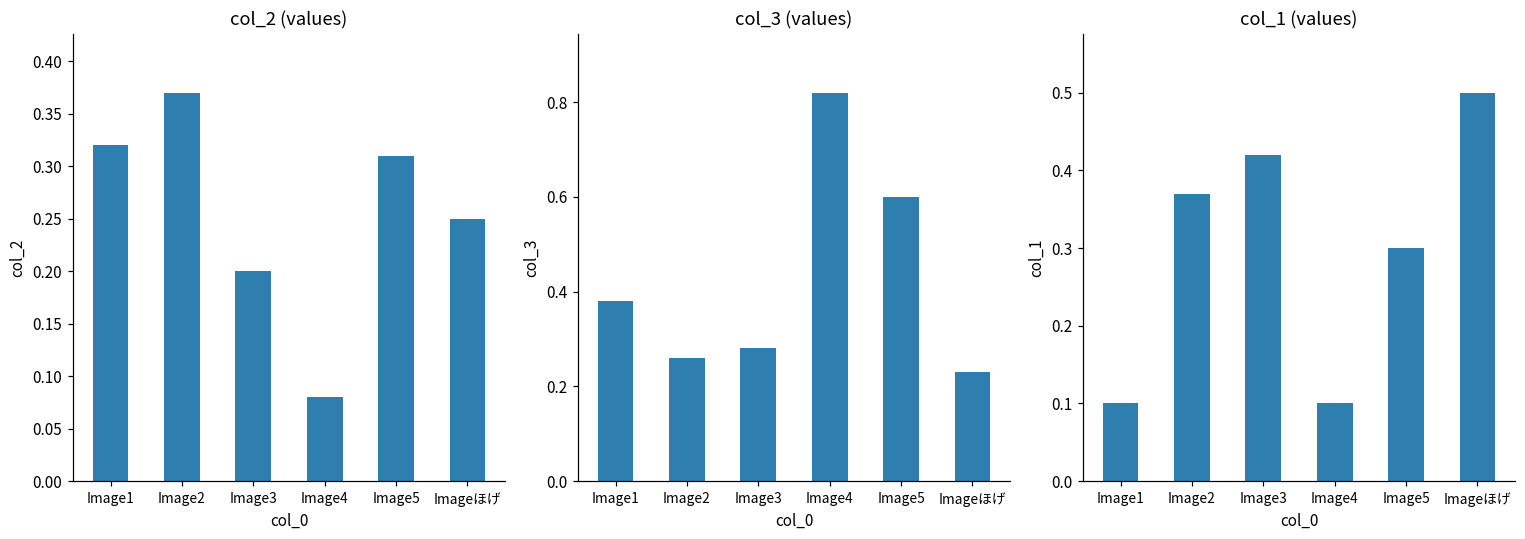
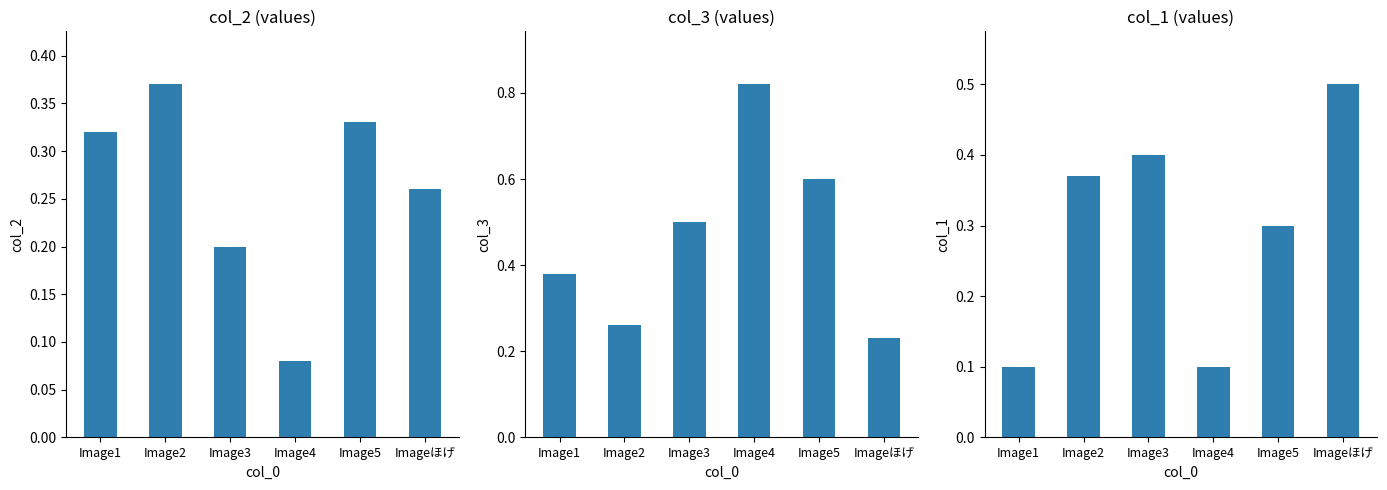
  {
    "col_2 (values)": {
      "Image1": 0.32,
      "Image2": 0.37,
      "Image3": 0.20,
      "Image4": 0.08,
-     "Image5": 0.31,
-     "Imageほげ": 0.25
+     "Image5": 0.33,
+     "Imageほげ": 0.26
    },
    "col_3 (values)": {
      "Image1": 0.38,
      "Image2": 0.26,
-     "Image3": 0.28,
+     "Image3": 0.50,
      "Image4": 0.82,
      "Image5": 0.60,
      "Imageほげ": 0.23
    },
    "col_1 (values)": {
      "Image1": 0.10,
      "Image2": 0.37,
-     "Image3": 0.42,
+     "Image3": 0.40,
      "Image4": 0.10,
      "Image5": 0.30,
      "Imageほげ": 0.50
    }
  }
